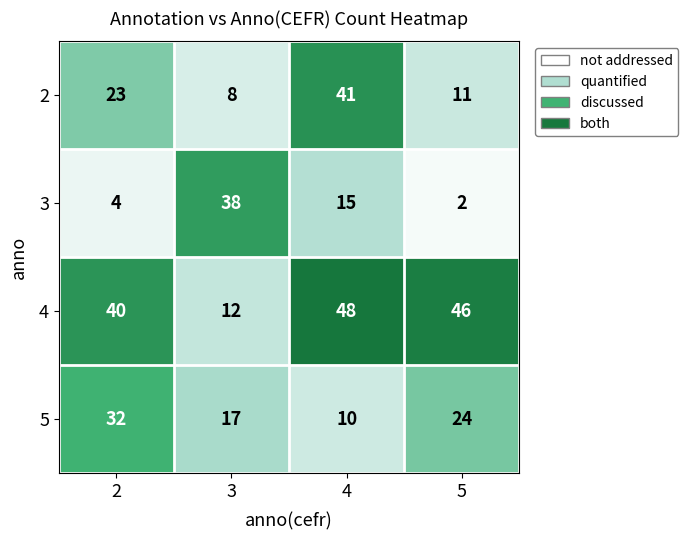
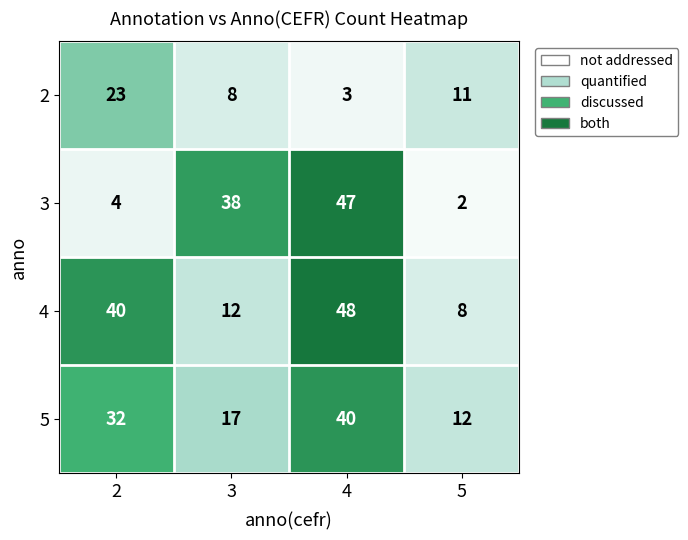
  {
    "2": {
      "2": 23,
      "3": 8,
-     "4": 41,
+     "4": 3,
      "5": 11
    },
    "3": {
      "2": 4,
      "3": 38,
-     "4": 15,
+     "4": 47,
      "5": 2
    },
    "4": {
      "2": 40,
      "3": 12,
      "4": 48,
-     "5": 46
+     "5": 8
    },
    "5": {
      "2": 32,
      "3": 17,
-     "4": 10,
-     "5": 24
+     "4": 40,
+     "5": 12
    }
  }
